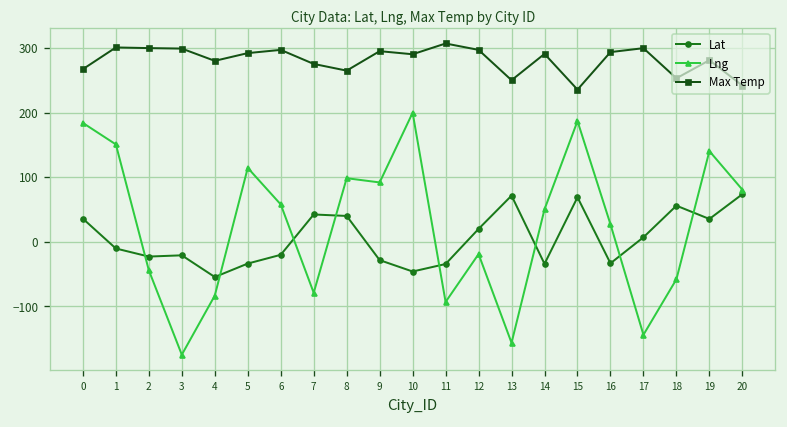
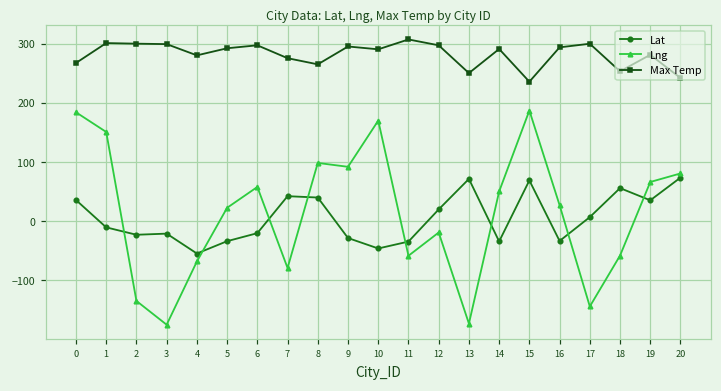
  {
    "Lng": {
      "0": 180,
      "1": 150,
-     "2": -40,
+     "2": -130,
      "3": -180,
-     "4": -80,
-     "5": 110,
+     "4": -70,
+     "5": 20,
      "6": 60,
      "7": -80,
      "8": 100,
      "9": 90,
-     "10": 200,
-     "11": -90,
+     "10": 170,
+     "11": -60,
      "12": -20,
-     "13": -160,
+     "13": -170,
      "14": 50,
      "15": 190,
      "16": 30,
      "17": -140,
      "18": -60,
-     "19": 140,
+     "19": 70,
      "20": 80
    }
  }
